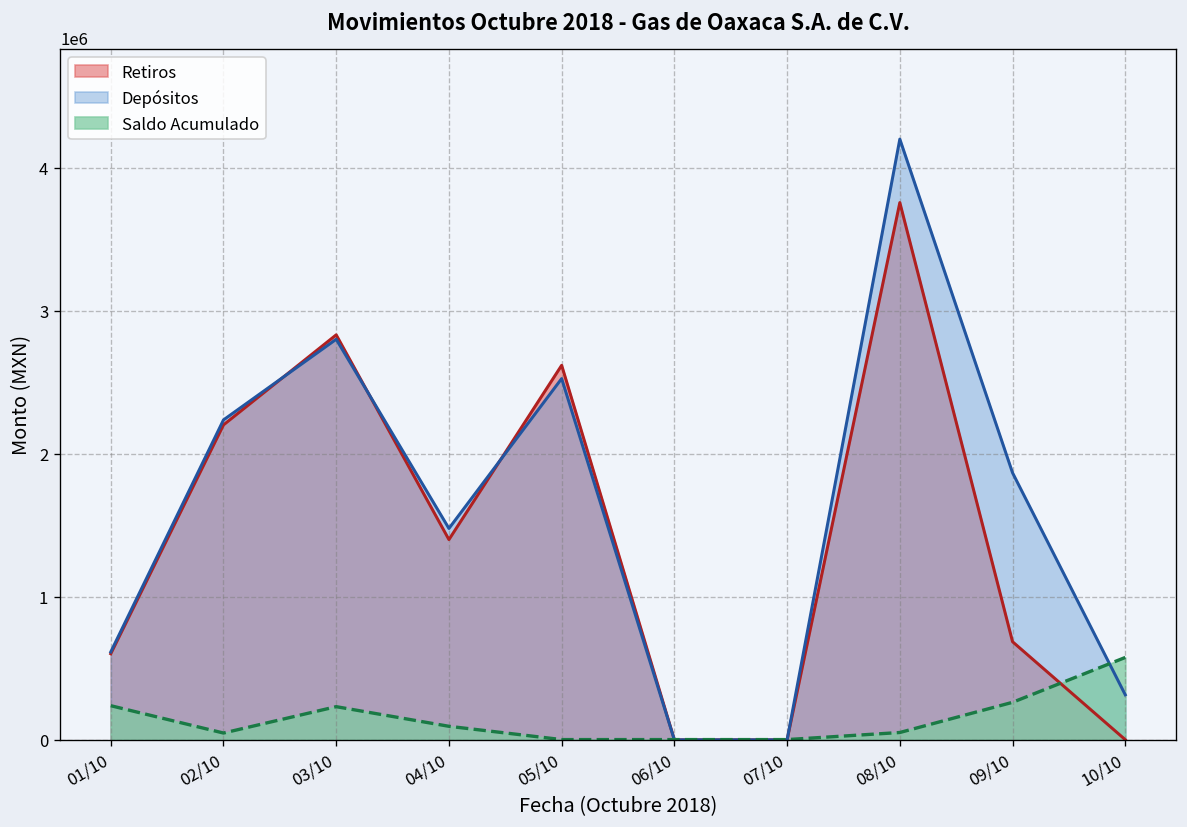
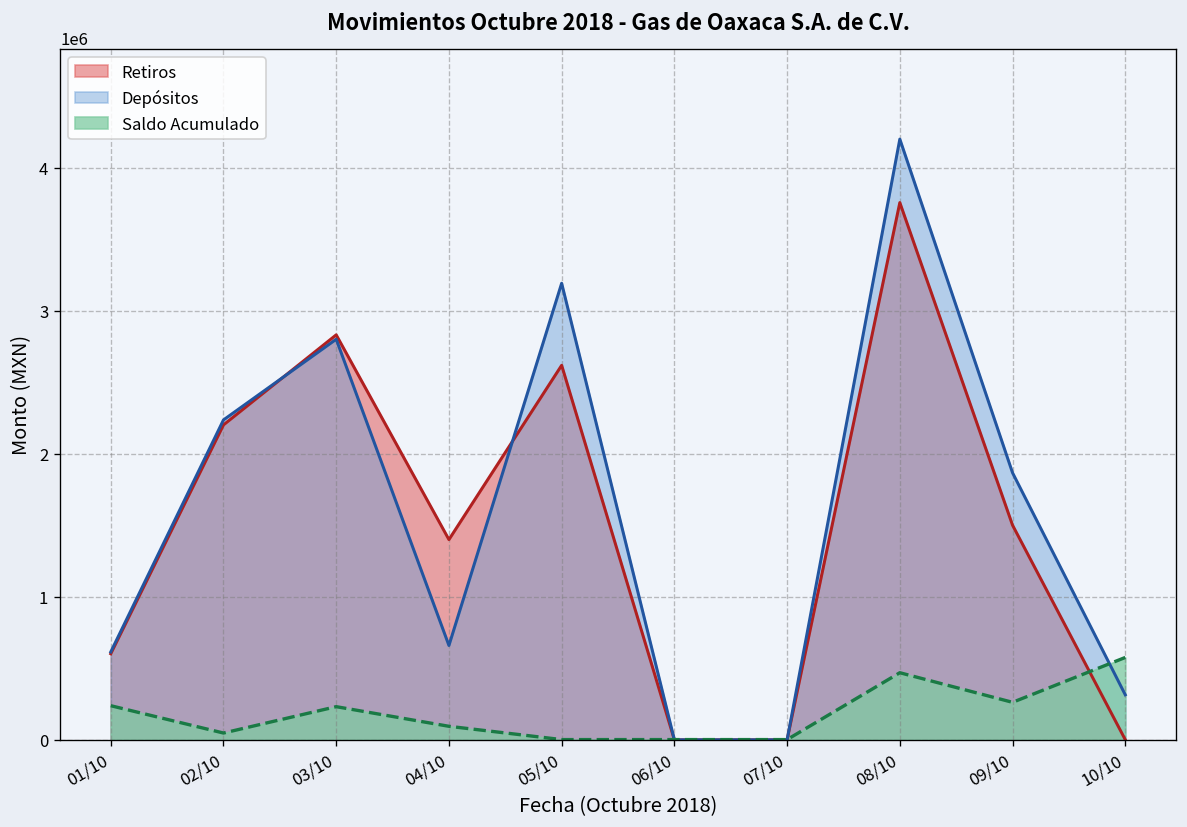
  {
    "Retiros": {
      "02/10": 2200000,
      "03/10": 2830000,
      "04/10": 1400000,
      "05/10": 2620000,
      "08/10": 3760000,
-     "09/10": 690000,
+     "09/10": 1500000,
      "10/10": 0
    },
    "Depósitos": {
      "02/10": 2240000,
      "03/10": 2800000,
-     "04/10": 1480000,
-     "05/10": 2530000,
+     "04/10": 660000,
+     "05/10": 3190000,
      "08/10": 4200000,
      "09/10": 1870000,
      "10/10": 310000
    },
    "Saldo Acumulado": {
      "01/10": 240000,
      "02/10": 50000,
      "03/10": 230000,
      "04/10": 90000,
      "05/10": 0,
-     "08/10": 50000,
+     "08/10": 470000,
      "09/10": 260000,
      "10/10": 580000
    }
  }
